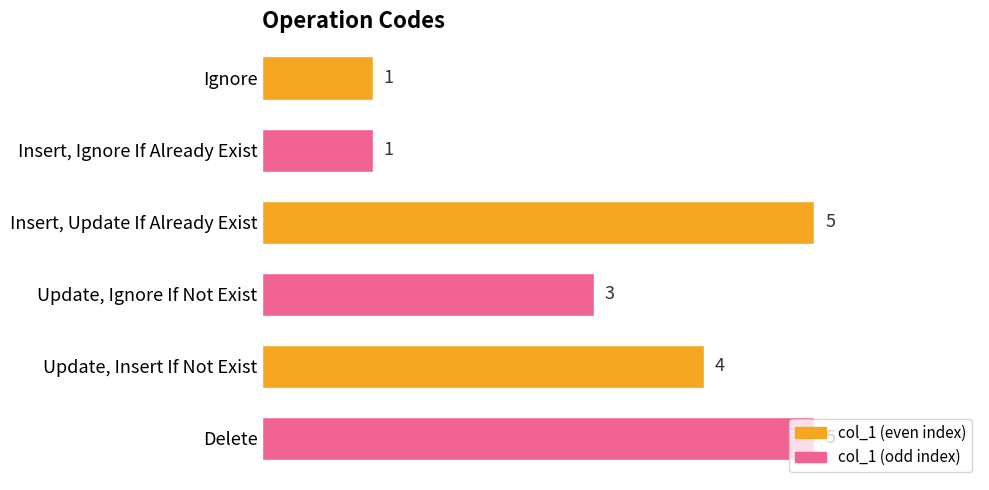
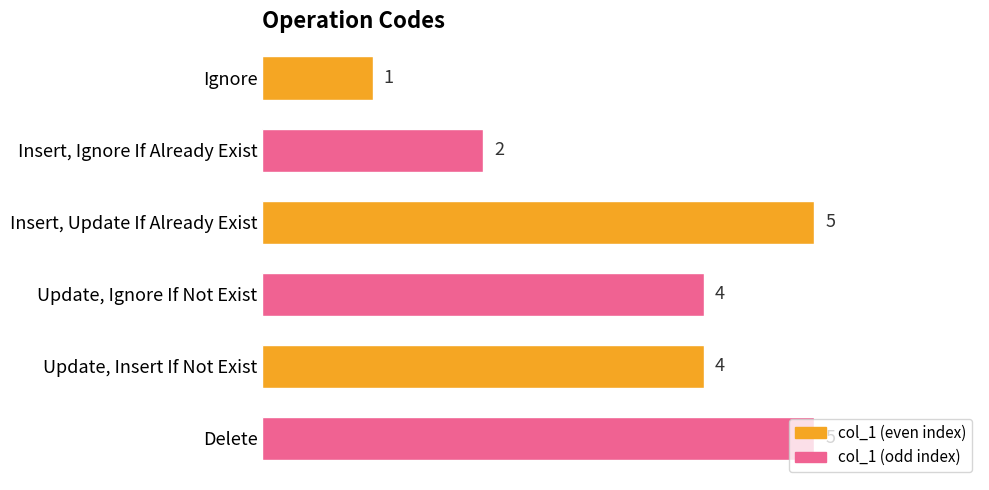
  {
    "Ignore": 1,
-   "Insert, Ignore If Already Exist": 1,
+   "Insert, Ignore If Already Exist": 2,
    "Insert, Update If Already Exist": 5,
-   "Update, Ignore If Not Exist": 3,
+   "Update, Ignore If Not Exist": 4,
    "Update, Insert If Not Exist": 4
  }
